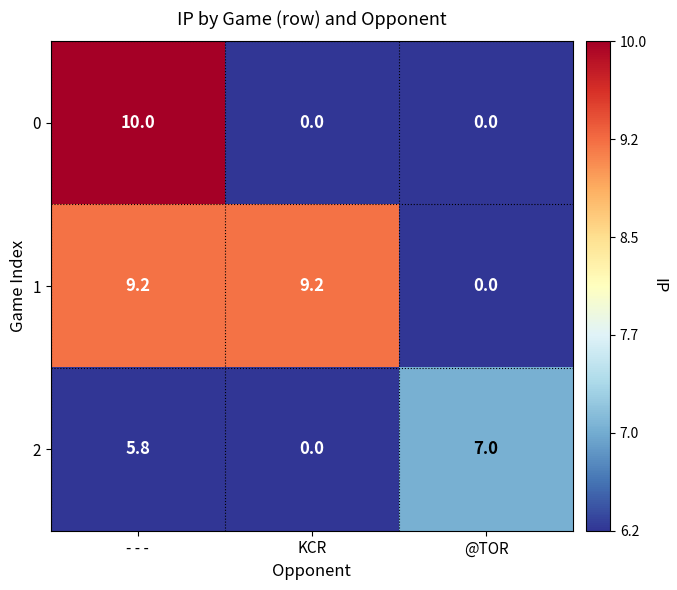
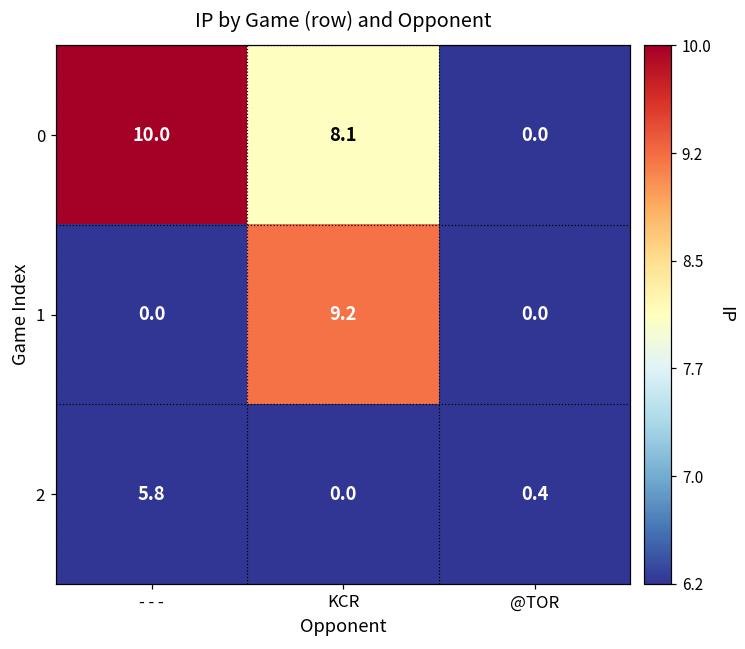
  {
    "0": {
      "- - -": 10.0,
-     "KCR": 0.0,
+     "KCR": 8.1,
      "@TOR": 0.0
    },
    "1": {
-     "- - -": 9.2,
+     "- - -": 0.0,
      "KCR": 9.2,
      "@TOR": 0.0
    },
    "2": {
      "- - -": 5.8,
      "KCR": 0.0,
-     "@TOR": 7.0
+     "@TOR": 0.4
    }
  }
